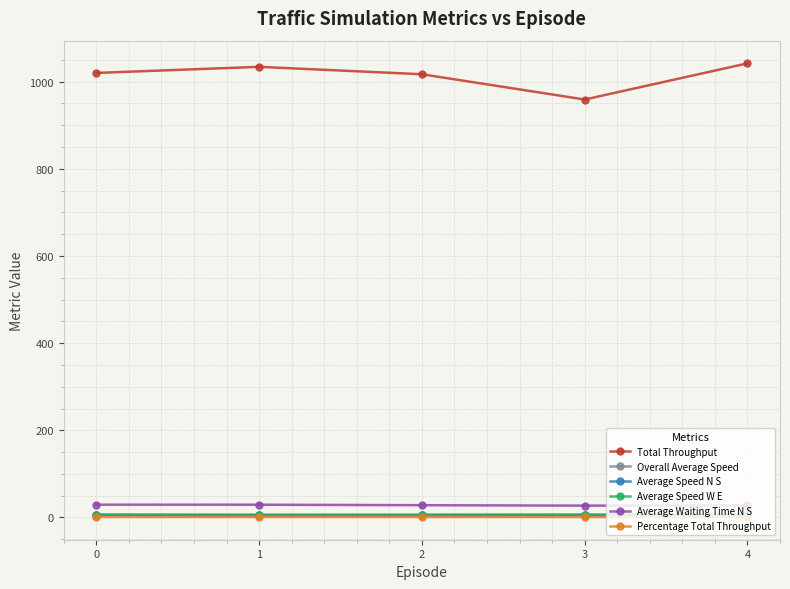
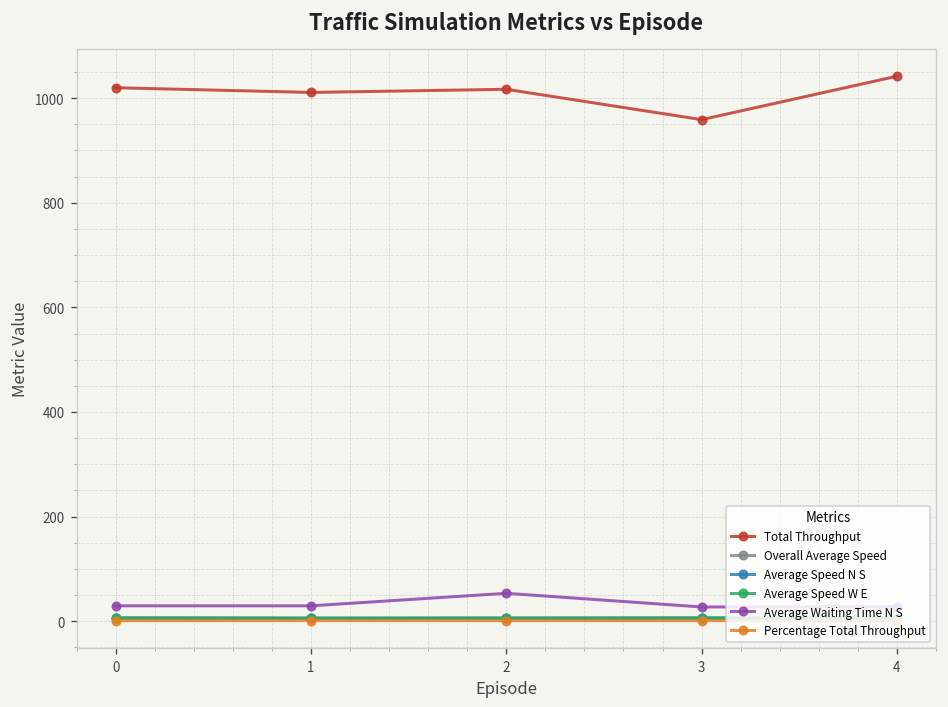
  {
    "Total Throughput": {
      "0": 1020,
-     "1": 1030,
+     "1": 1010,
      "2": 1020,
      "3": 960,
      "4": 1040
    },
    "Average Waiting Time N S": {
      "0": 30,
      "1": 30,
-     "2": 30,
+     "2": 50,
      "3": 30
    }
  }
